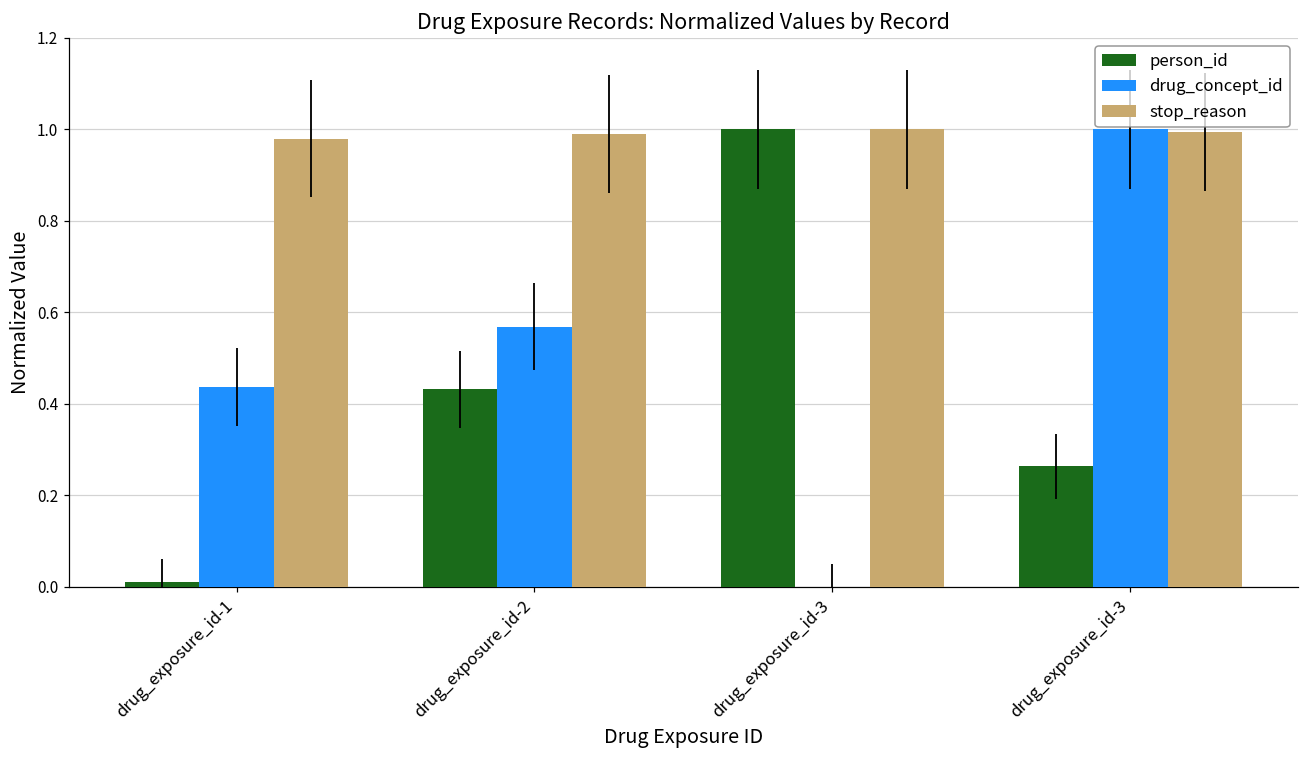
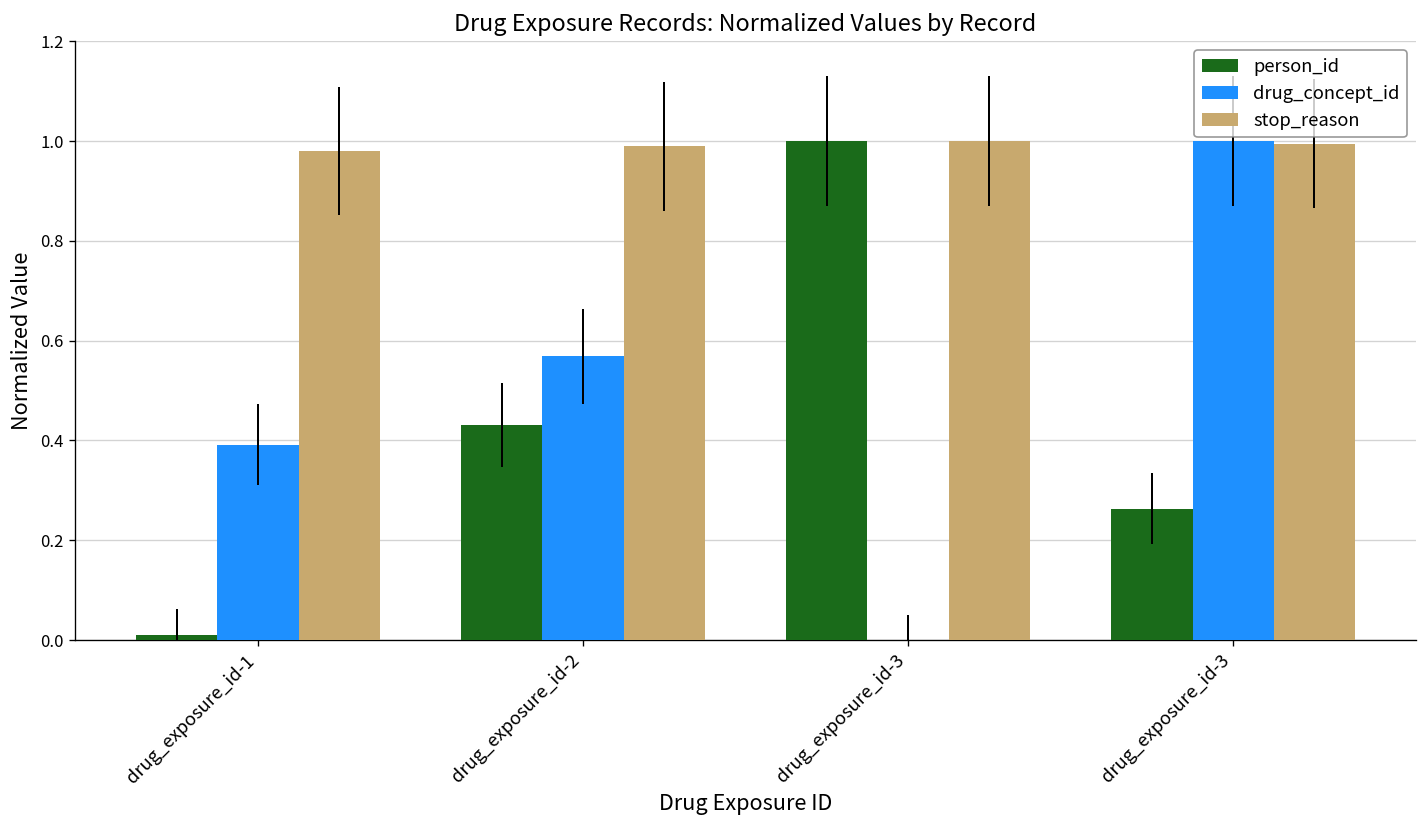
  {
    "person_id": {
      "drug_exposure_id-1": 0.01,
      "drug_exposure_id-2": 0.43
    },
    "drug_concept_id": {
-     "drug_exposure_id-1": 0.44,
+     "drug_exposure_id-1": 0.39,
      "drug_exposure_id-2": 0.57
    },
    "stop_reason": {
      "drug_exposure_id-1": 0.98,
      "drug_exposure_id-2": 0.99
    }
  }
